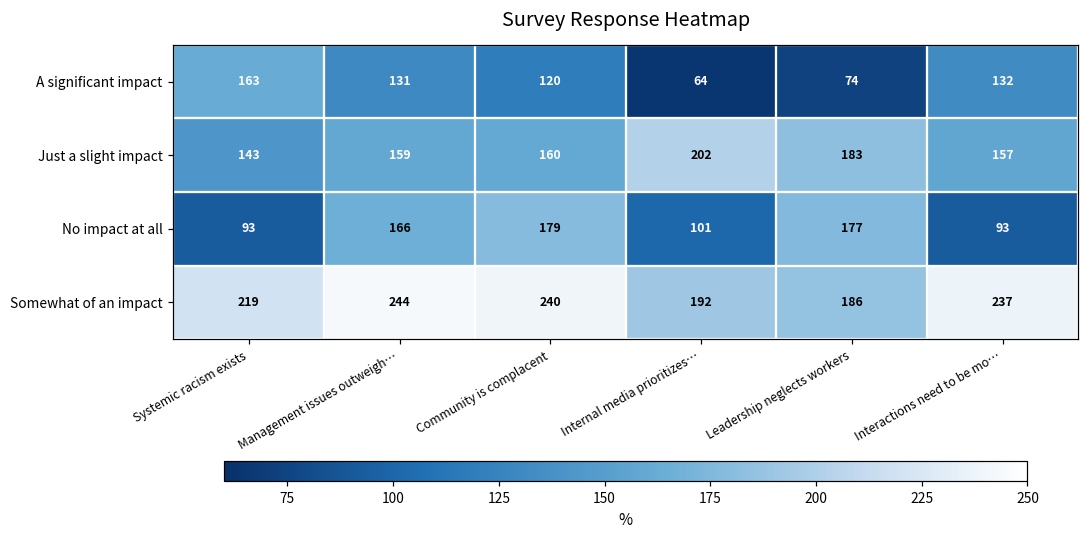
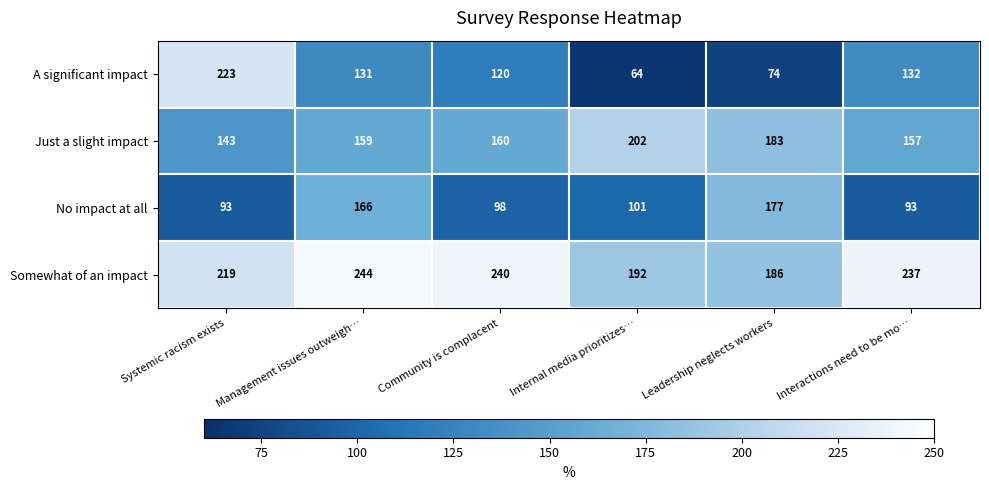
  {
    "A significant impact": {
-     "Systemic racism exists": 163,
+     "Systemic racism exists": 223,
      "Management issues outweigh…": 131,
      "Community is complacent": 120,
      "Internal media prioritizes…": 64,
      "Leadership neglects workers": 74,
      "Interactions need to be mo…": 132
    },
    "Just a slight impact": {
      "Systemic racism exists": 143,
      "Management issues outweigh…": 159,
      "Community is complacent": 160,
      "Internal media prioritizes…": 202,
      "Leadership neglects workers": 183,
      "Interactions need to be mo…": 157
    },
    "No impact at all": {
      "Systemic racism exists": 93,
      "Management issues outweigh…": 166,
-     "Community is complacent": 179,
+     "Community is complacent": 98,
      "Internal media prioritizes…": 101,
      "Leadership neglects workers": 177,
      "Interactions need to be mo…": 93
    },
    "Somewhat of an impact": {
      "Systemic racism exists": 219,
      "Management issues outweigh…": 244,
      "Community is complacent": 240,
      "Internal media prioritizes…": 192,
      "Leadership neglects workers": 186,
      "Interactions need to be mo…": 237
    }
  }
